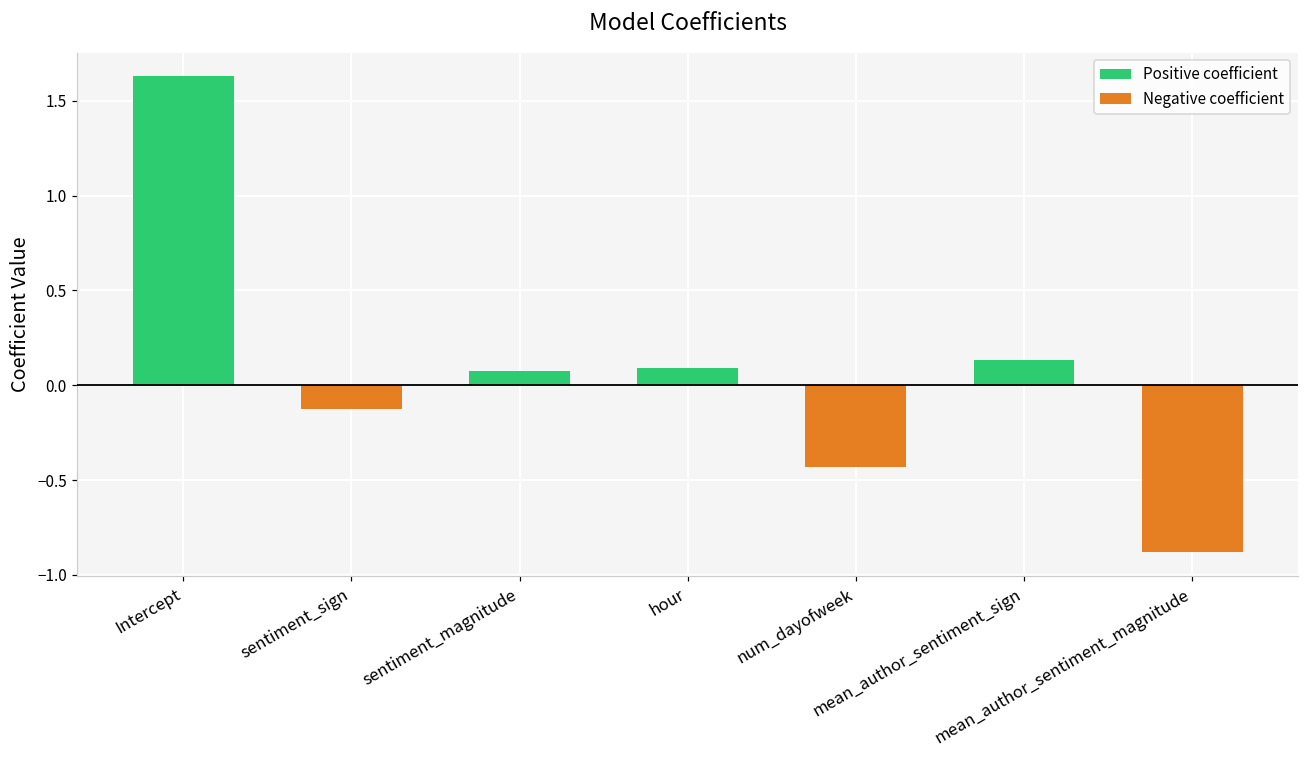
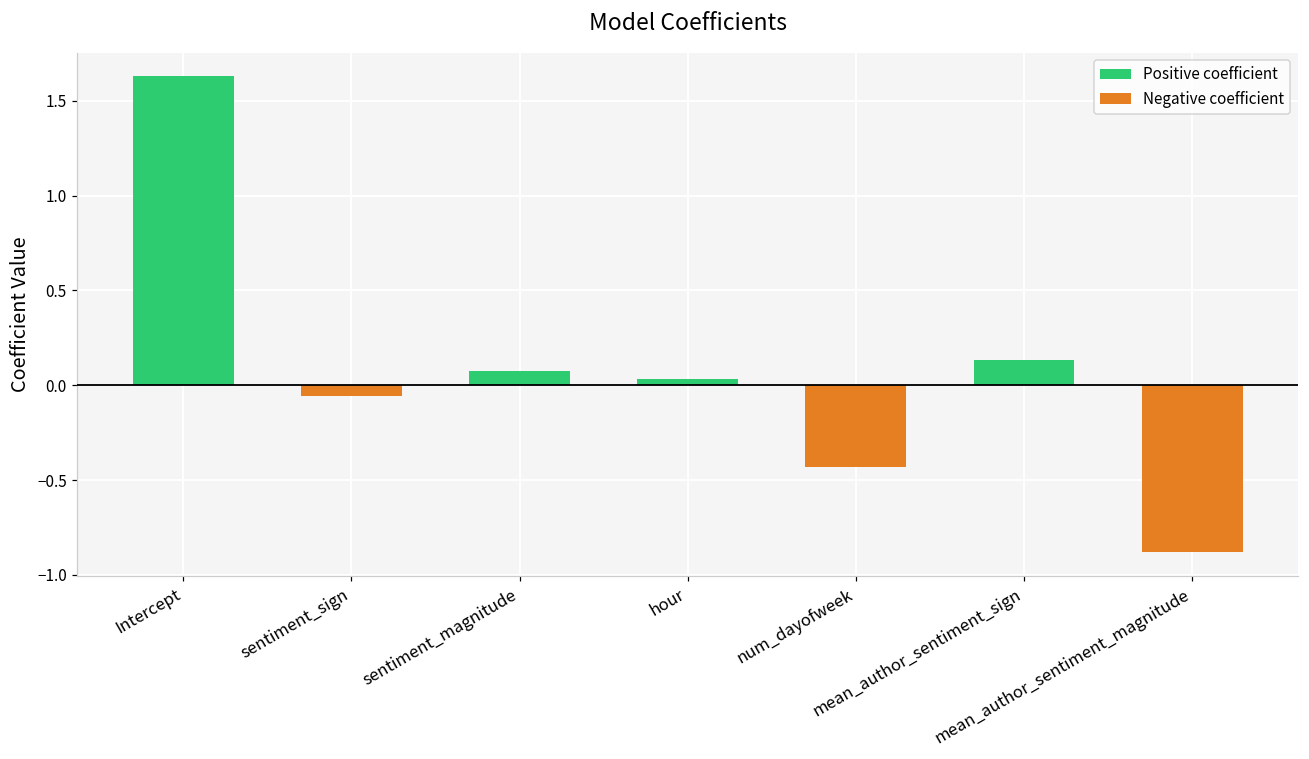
  {
    "Intercept": 1.63,
-   "sentiment_sign": -0.13,
+   "sentiment_sign": -0.06,
    "sentiment_magnitude": 0.07,
-   "hour": 0.09,
+   "hour": 0.03,
    "num_dayofweek": -0.43,
    "mean_author_sentiment_sign": 0.13,
    "mean_author_sentiment_magnitude": -0.88
  }
